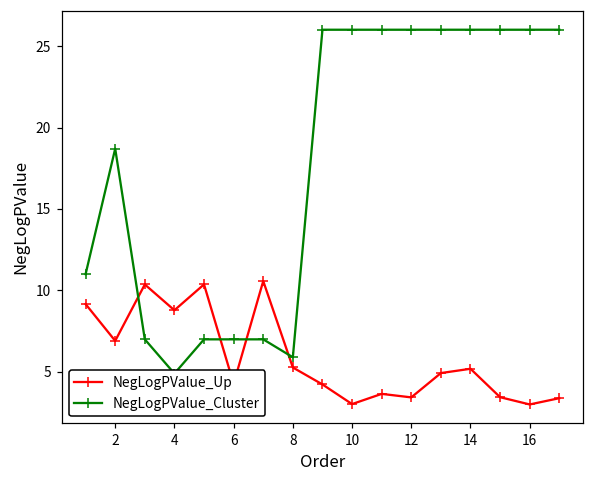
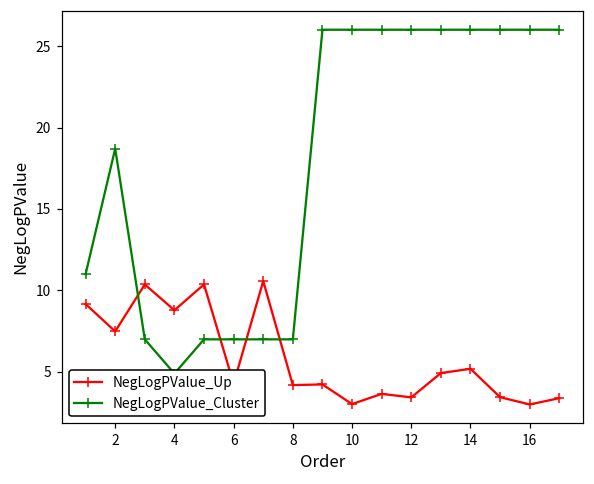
  {
    "NegLogPValue_Up": {
-     "2": 6.9,
+     "2": 7.5,
      "4": 8.8,
-     "8": 5.3,
+     "8": 4.2,
      "10": 3.0,
      "12": 3.4,
      "14": 5.2,
      "16": 3.0
    },
    "NegLogPValue_Cluster": {
      "2": 18.7,
      "6": 7.0,
-     "8": 5.9,
+     "8": 7.0,
      "10": 26.0,
      "12": 26.0,
      "14": 26.0,
      "16": 26.0
    }
  }
